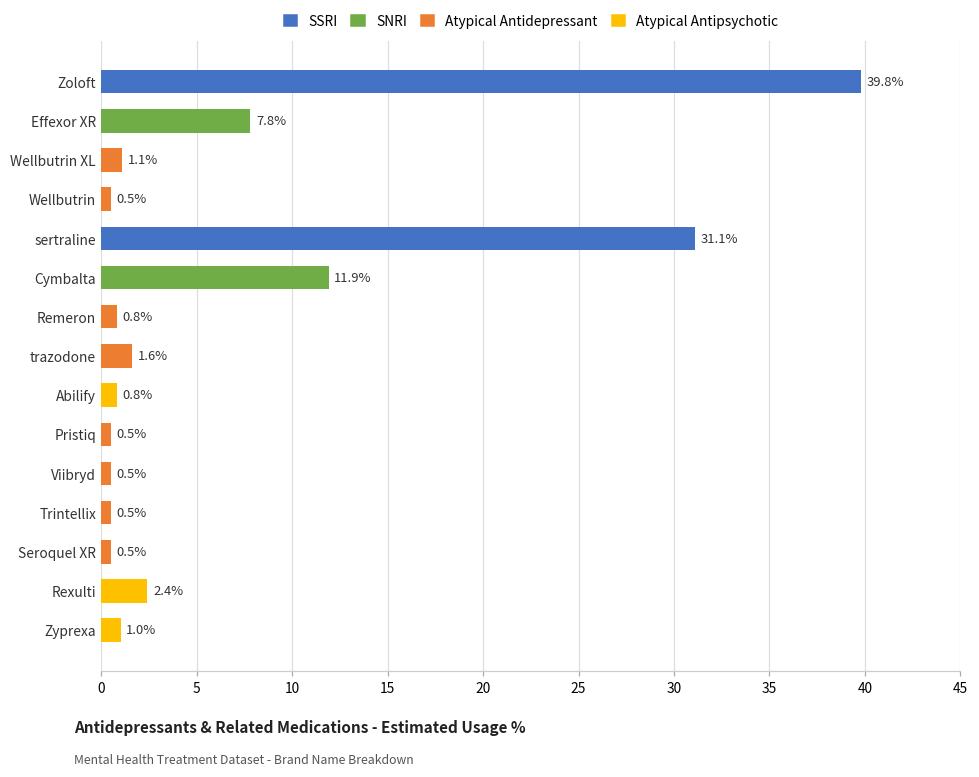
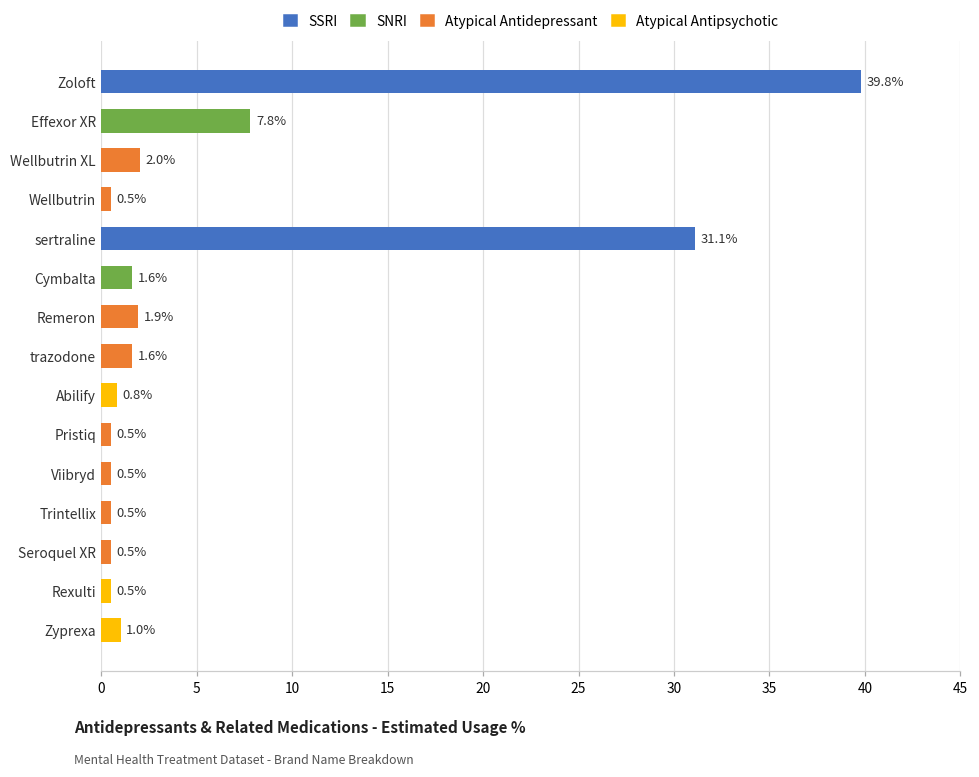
  {
    "SSRI": {
      "Zoloft": "39.8%",
      "sertraline": "31.1%"
    },
    "SNRI": {
      "Effexor XR": "7.8%",
-     "Cymbalta": "11.9%"
+     "Cymbalta": "1.6%"
    },
    "Atypical Antidepressant": {
-     "Wellbutrin XL": "1.1%",
+     "Wellbutrin XL": "2.0%",
      "Wellbutrin": "0.5%",
-     "Remeron": "0.8%",
+     "Remeron": "1.9%",
      "trazodone": "1.6%",
      "Pristiq": "0.5%",
      "Viibryd": "0.5%",
      "Trintellix": "0.5%",
      "Seroquel XR": "0.5%"
    },
    "Atypical Antipsychotic": {
      "Abilify": "0.8%",
-     "Rexulti": "2.4%",
+     "Rexulti": "0.5%",
      "Zyprexa": "1.0%"
    }
  }
